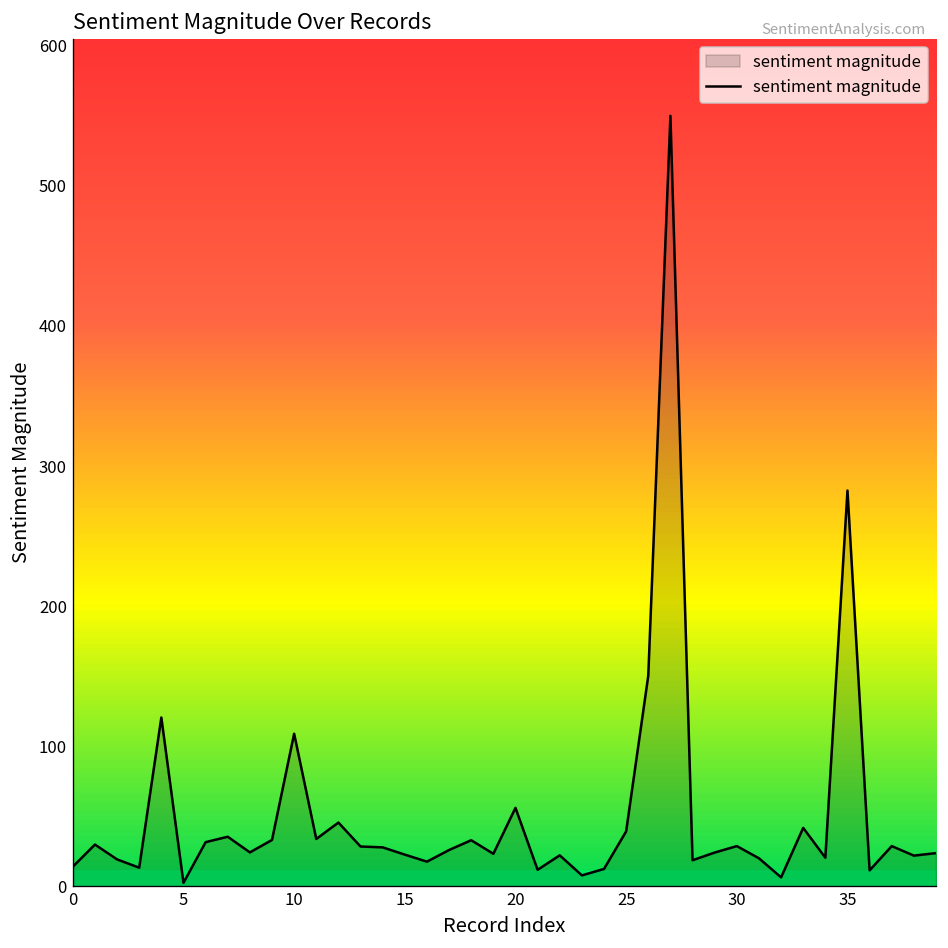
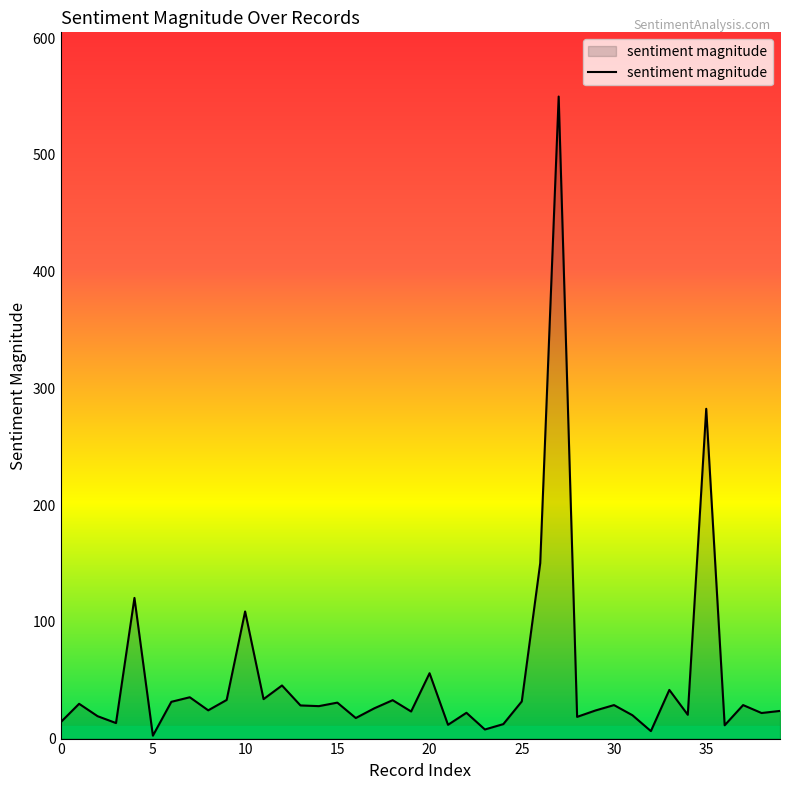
  {
    "0": 14,
    "10": 109,
-   "15": 23,
+   "15": 31,
    "20": 56,
-   "25": 39,
+   "25": 32,
    "30": 29,
    "35": 283
  }
